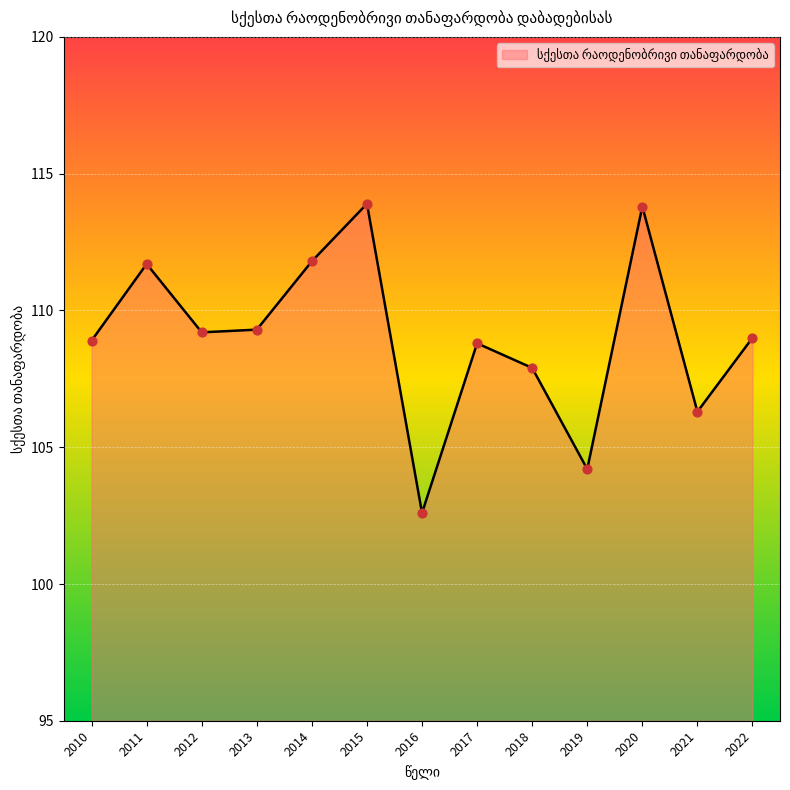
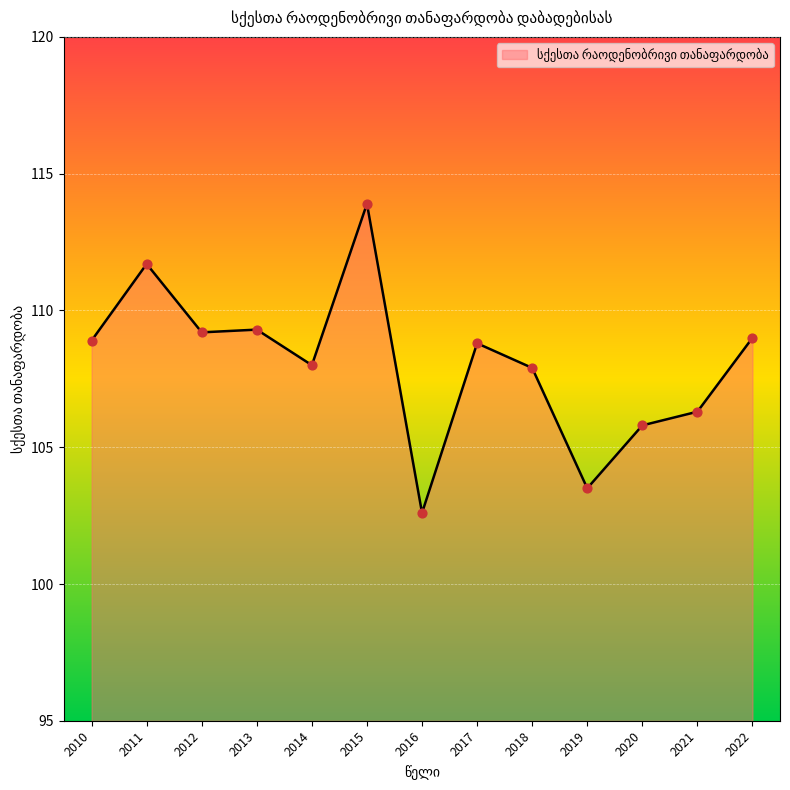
  {
    "2010": 108.9,
    "2011": 111.7,
    "2012": 109.2,
    "2013": 109.3,
-   "2014": 111.8,
+   "2014": 108.0,
    "2015": 113.9,
    "2016": 102.6,
    "2017": 108.8,
    "2018": 107.9,
-   "2019": 104.2,
-   "2020": 113.8,
+   "2019": 103.5,
+   "2020": 105.8,
    "2021": 106.3,
    "2022": 109.0
  }
